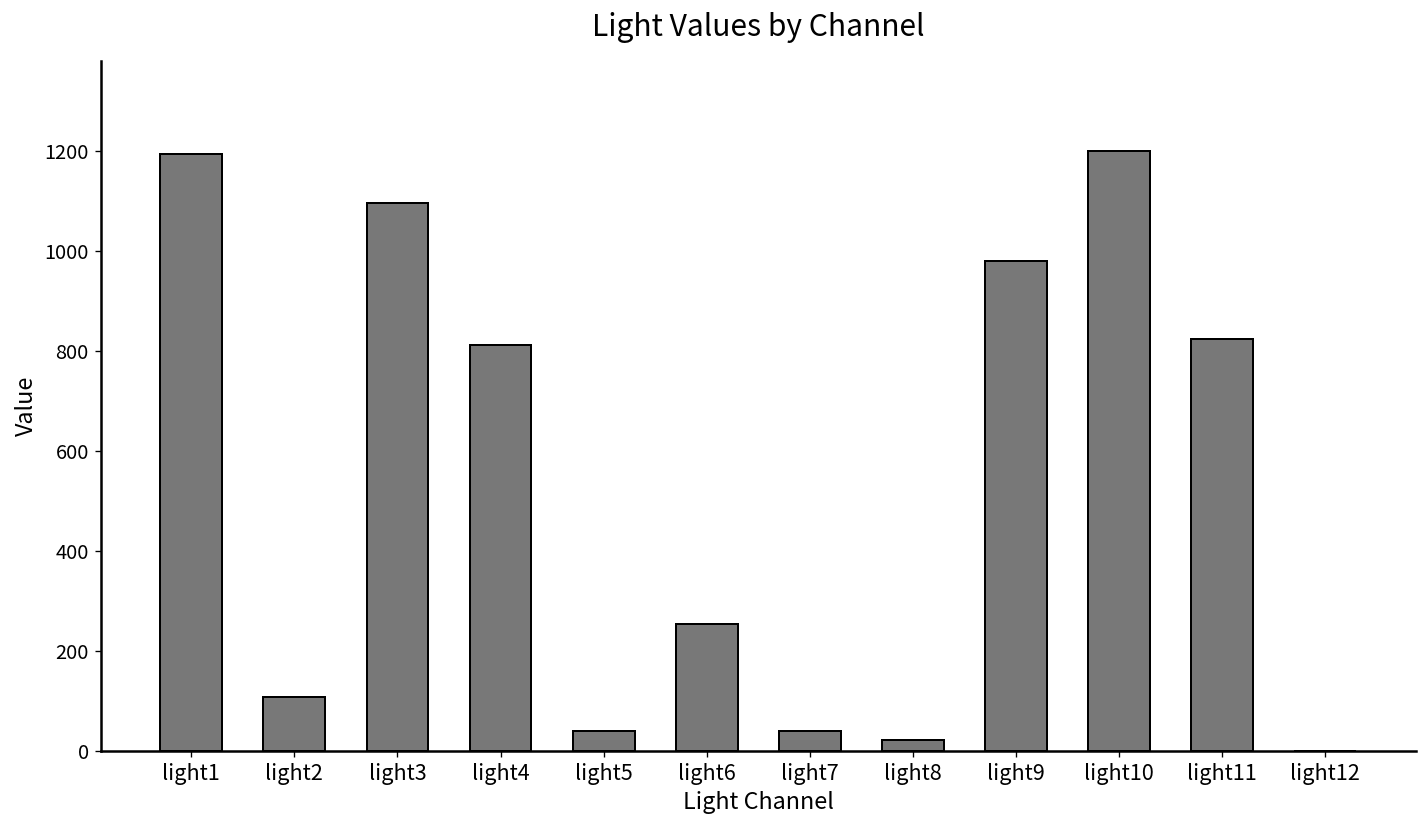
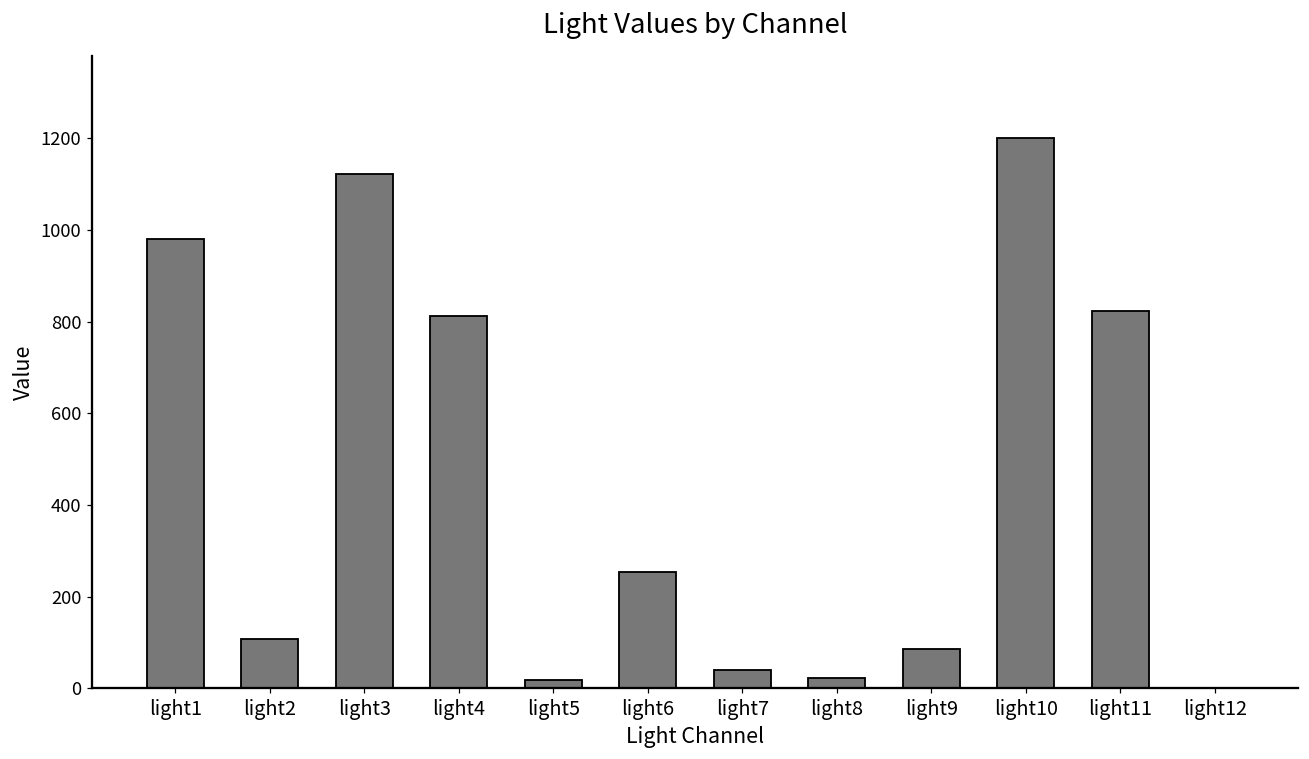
  {
-   "light1": 1190,
+   "light1": 980,
    "light2": 110,
-   "light3": 1100,
+   "light3": 1120,
    "light4": 810,
-   "light5": 40,
+   "light5": 20,
    "light6": 250,
    "light7": 40,
    "light8": 20,
-   "light9": 980,
+   "light9": 90,
    "light10": 1200,
    "light11": 820,
    "light12": 0
  }
